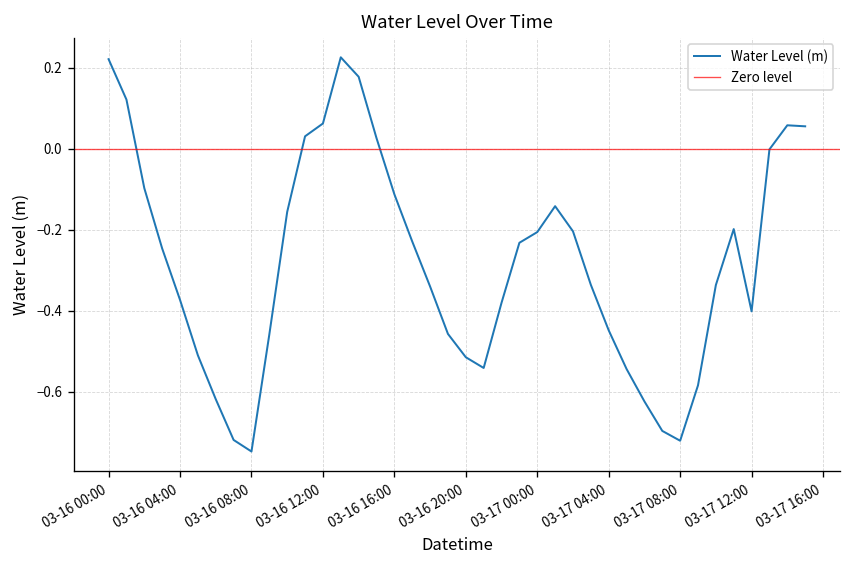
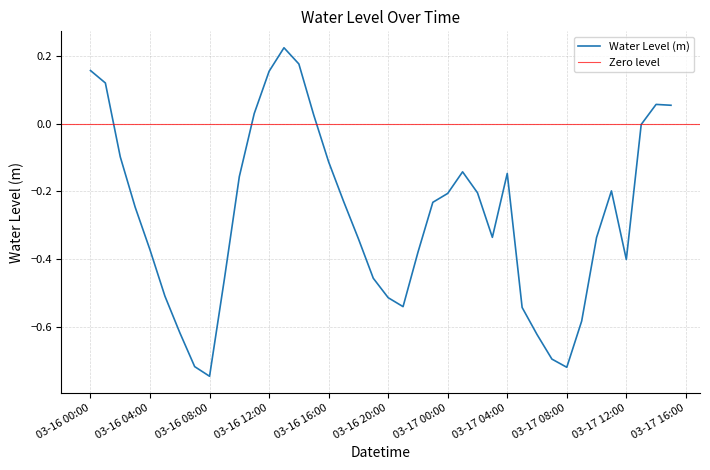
  {
-   "03-16 00:00": 0.22,
+   "03-16 00:00": 0.16,
    "03-16 04:00": -0.37,
    "03-16 08:00": -0.75,
-   "03-16 12:00": 0.06,
+   "03-16 12:00": 0.16,
    "03-16 16:00": -0.11,
    "03-16 20:00": -0.51,
    "03-17 00:00": -0.21,
-   "03-17 04:00": -0.45,
+   "03-17 04:00": -0.15,
    "03-17 08:00": -0.72,
    "03-17 12:00": -0.40
  }
